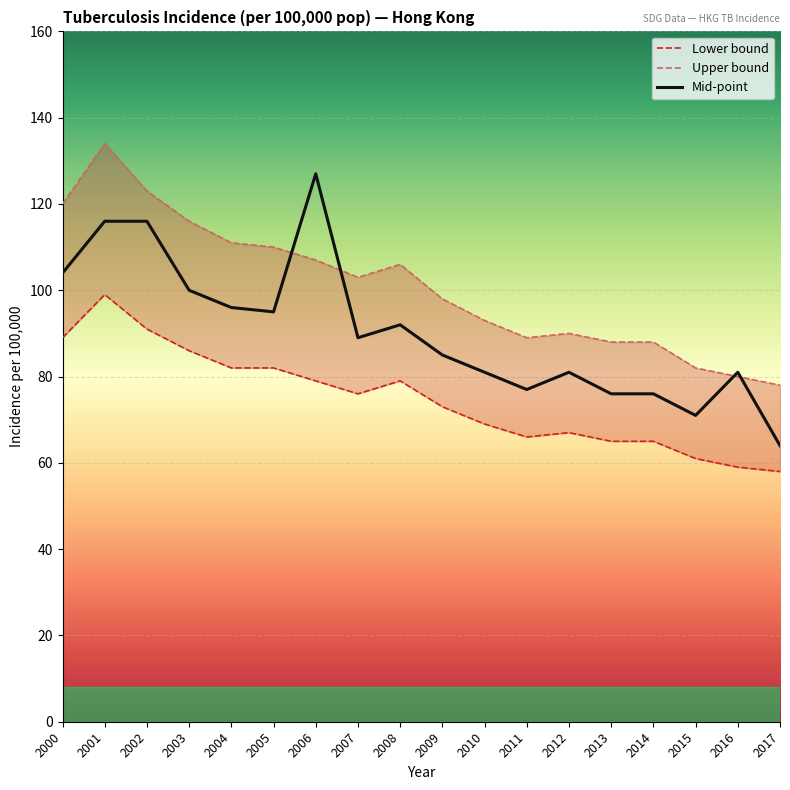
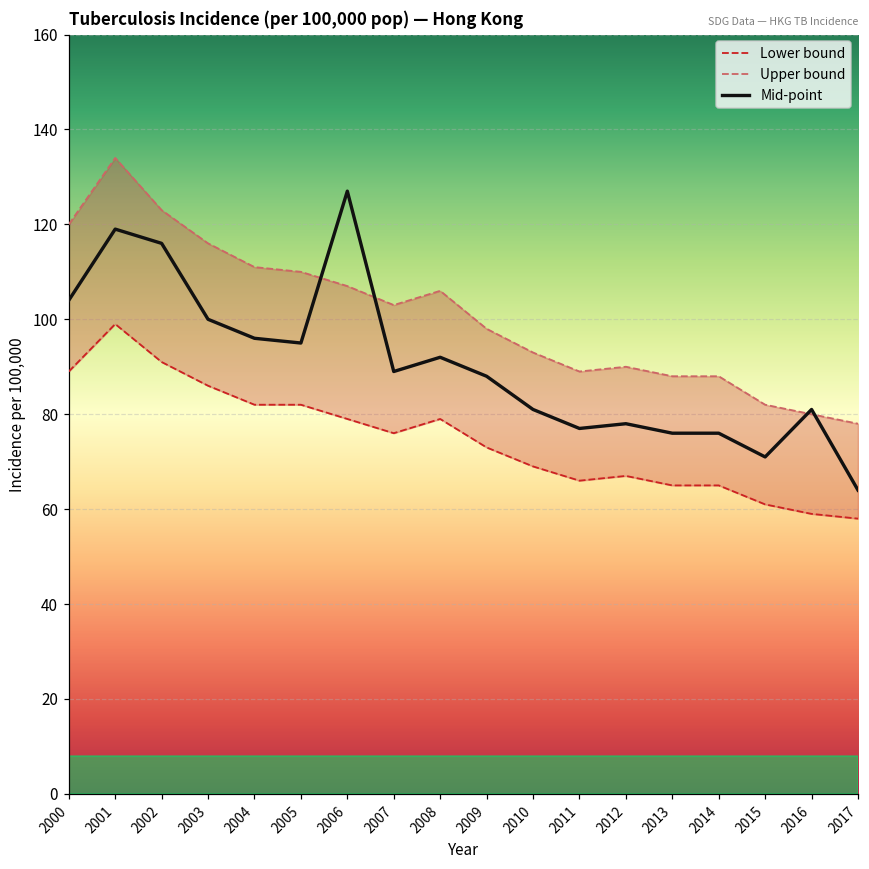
  {
    "Mid-point": {
      "2000": 104,
-     "2001": 116,
+     "2001": 119,
      "2002": 116,
      "2003": 100,
      "2004": 96,
      "2005": 95,
      "2006": 127,
      "2007": 89,
      "2008": 92,
-     "2009": 85,
+     "2009": 88,
      "2010": 81,
      "2011": 77,
-     "2012": 81,
+     "2012": 78,
      "2013": 76,
      "2014": 76,
      "2015": 71,
      "2016": 81,
      "2017": 64
    }
  }
